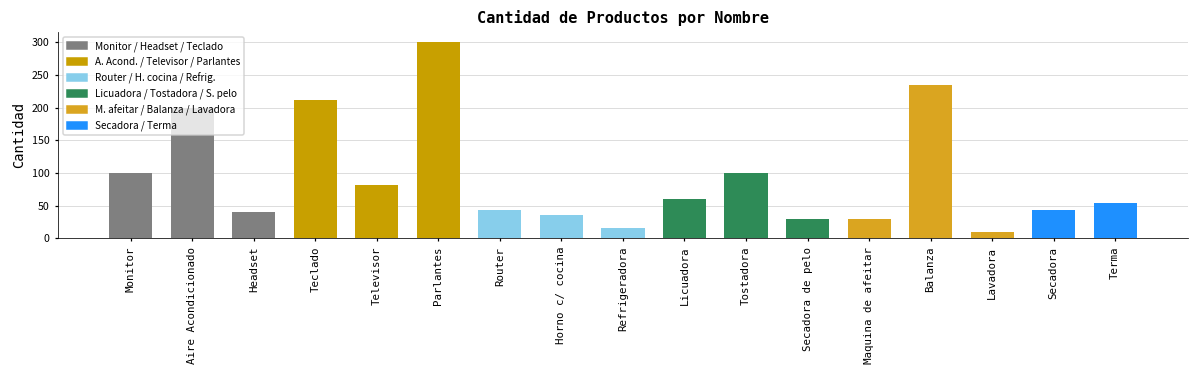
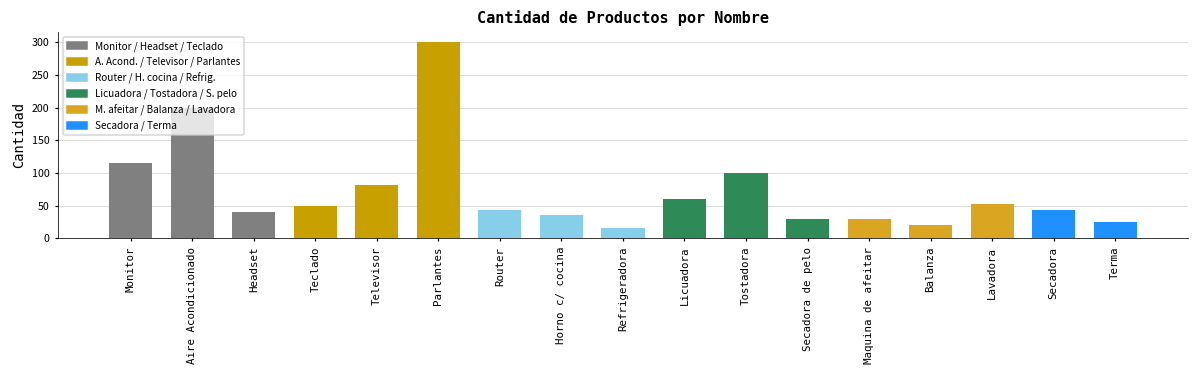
  {
-   "Monitor": 100,
+   "Monitor": 120,
    "Headset": 40,
-   "Teclado": 210,
+   "Teclado": 50,
    "Televisor": 80,
    "Parlantes": 300,
    "Router": 40,
    "Horno c/ cocina": 40,
    "Refrigeradora": 20,
    "Licuadora": 60,
    "Tostadora": 100,
    "Secadora de pelo": 30,
    "Maquina de afeitar": 30,
-   "Balanza": 230,
-   "Lavadora": 10,
+   "Balanza": 20,
+   "Lavadora": 50,
    "Secadora": 40,
-   "Terma": 50
+   "Terma": 30
  }
